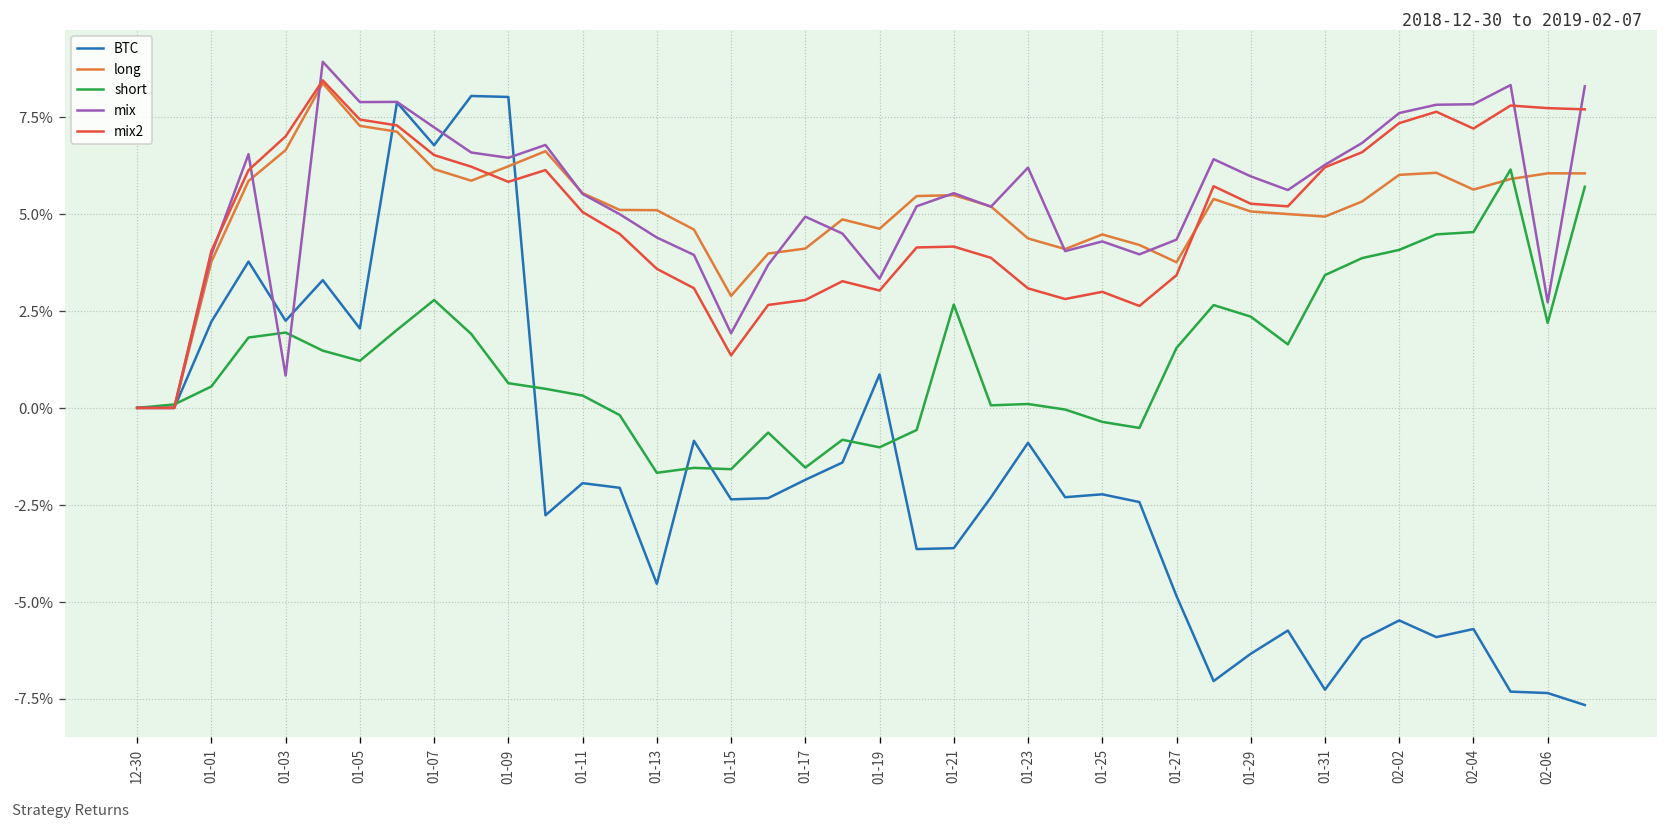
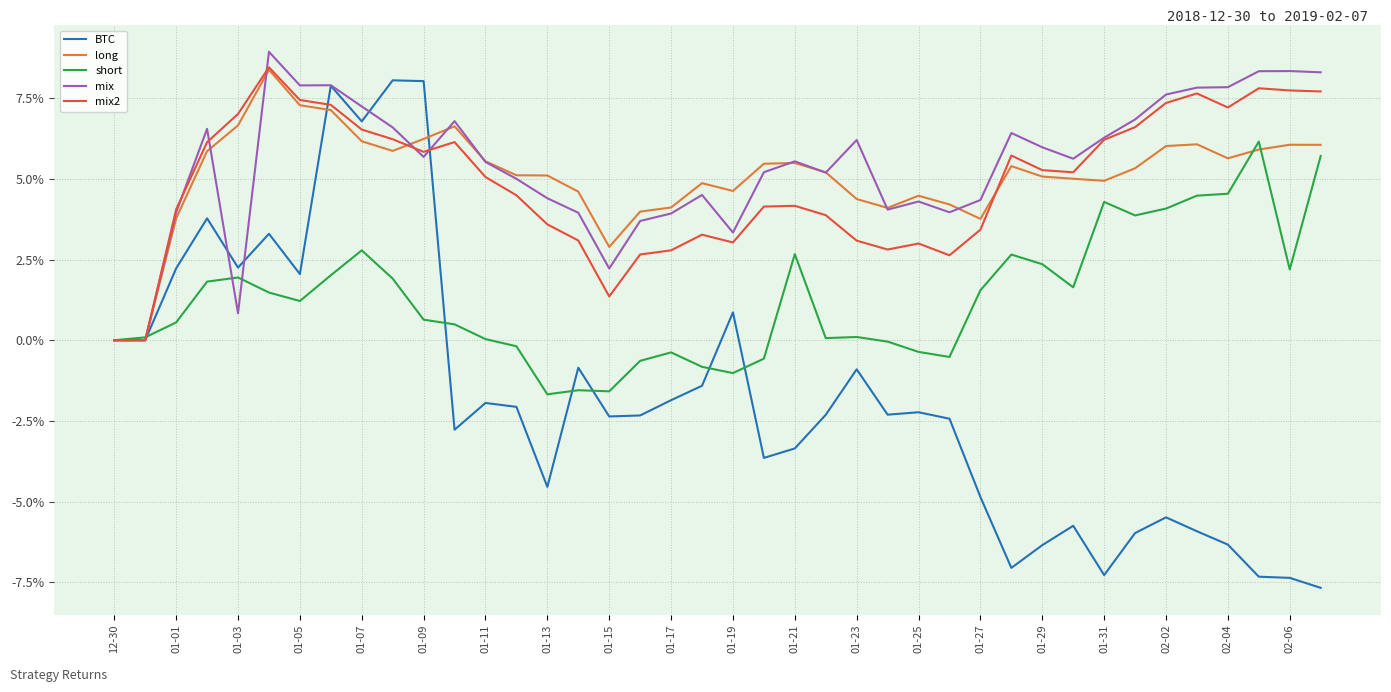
  {
    "BTC": {
      "01-01": "2.2%",
      "01-03": "2.2%",
      "01-05": "2.0%",
      "01-07": "6.8%",
      "01-09": "8.0%",
      "01-11": "-1.9%",
      "01-13": "-4.5%",
      "01-15": "-2.4%",
      "01-17": "-1.9%",
      "01-19": "0.9%",
-     "01-21": "-3.6%",
+     "01-21": "-3.4%",
      "01-23": "-0.9%",
      "01-25": "-2.2%",
      "01-27": "-4.9%",
      "01-29": "-6.3%",
      "01-31": "-7.3%",
      "02-02": "-5.5%",
-     "02-04": "-5.7%",
+     "02-04": "-6.3%",
      "02-06": "-7.4%"
    },
    "short": {
      "01-01": "0.6%",
      "01-03": "1.9%",
      "01-05": "1.2%",
      "01-07": "2.8%",
      "01-09": "0.6%",
-     "01-11": "0.3%",
+     "01-11": "0.0%",
      "01-13": "-1.7%",
      "01-15": "-1.6%",
-     "01-17": "-1.5%",
+     "01-17": "-0.4%",
      "01-19": "-1.0%",
      "01-21": "2.7%",
      "01-23": "0.1%",
      "01-25": "-0.4%",
      "01-27": "1.5%",
      "01-29": "2.4%",
-     "01-31": "3.4%",
+     "01-31": "4.3%",
      "02-02": "4.1%",
      "02-04": "4.5%",
      "02-06": "2.2%"
    },
    "mix": {
      "01-01": "4.0%",
      "01-03": "0.8%",
      "01-05": "7.9%",
      "01-07": "7.2%",
-     "01-09": "6.5%",
+     "01-09": "5.7%",
      "01-13": "4.4%",
-     "01-15": "1.9%",
-     "01-17": "4.9%",
+     "01-15": "2.2%",
+     "01-17": "3.9%",
      "01-19": "3.3%",
      "01-23": "6.2%",
      "01-25": "4.3%",
      "01-27": "4.3%",
      "01-29": "6.0%",
      "02-02": "7.6%",
      "02-04": "7.8%",
-     "02-06": "2.7%"
+     "02-06": "8.3%"
    }
  }
